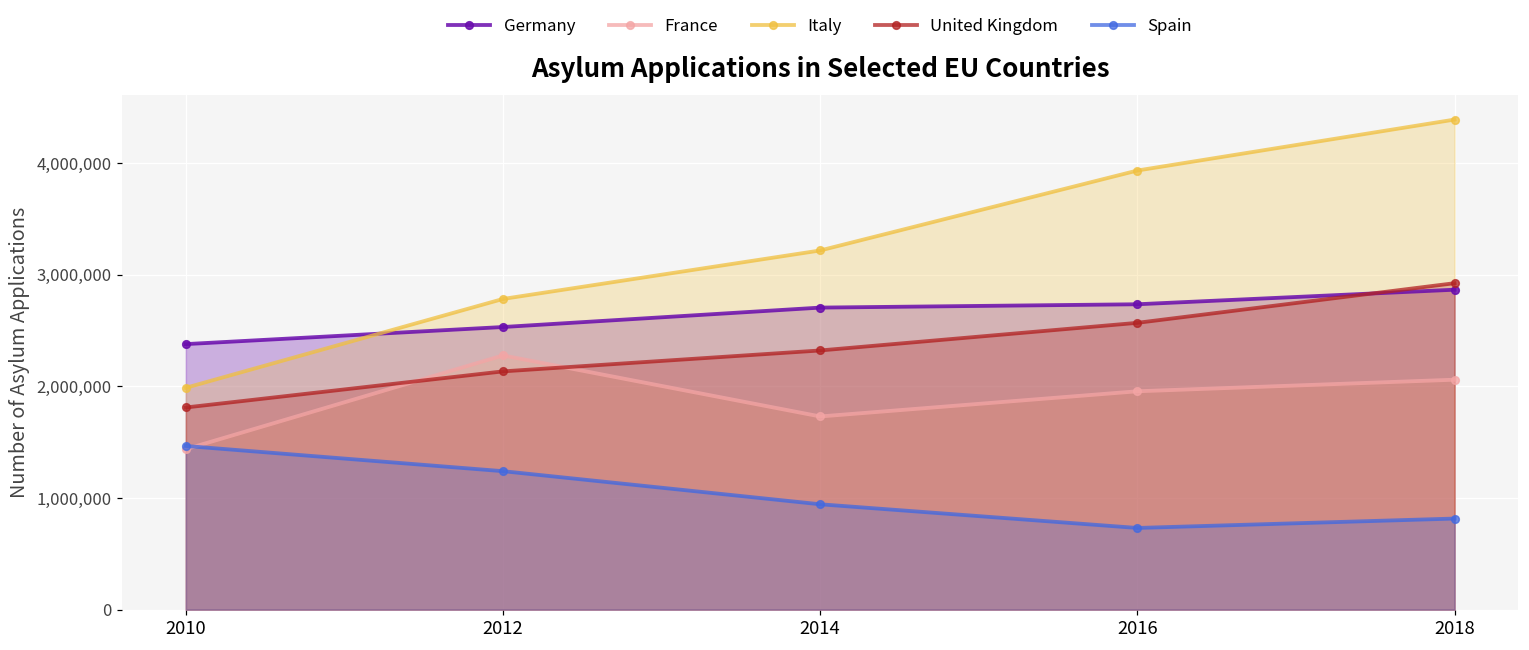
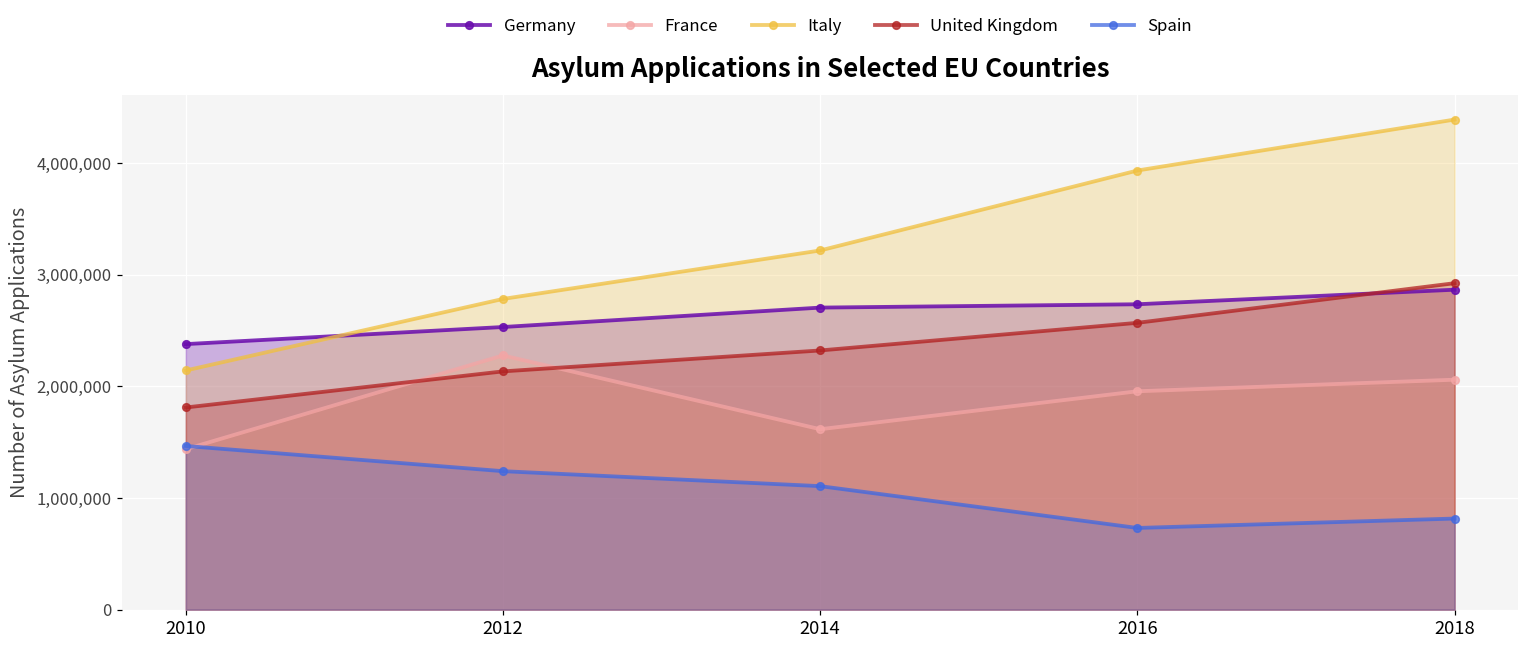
  {
    "Germany": {
      "2010": "2,380,000",
      "2012": "2,530,000",
      "2014": "2,700,000",
      "2016": "2,730,000",
      "2018": "2,860,000"
    },
    "France": {
      "2010": "1,440,000",
      "2012": "2,280,000",
-     "2014": "1,730,000",
+     "2014": "1,620,000",
      "2016": "1,960,000",
      "2018": "2,060,000"
    },
    "Italy": {
-     "2010": "1,990,000",
+     "2010": "2,140,000",
      "2012": "2,780,000",
      "2014": "3,220,000",
      "2016": "3,930,000",
      "2018": "4,390,000"
    },
    "United Kingdom": {
      "2010": "1,810,000",
      "2012": "2,130,000",
      "2014": "2,320,000",
      "2016": "2,570,000",
      "2018": "2,920,000"
    },
    "Spain": {
      "2010": "1,470,000",
      "2012": "1,240,000",
-     "2014": "940,000",
+     "2014": "1,110,000",
      "2016": "730,000",
      "2018": "820,000"
    }
  }
